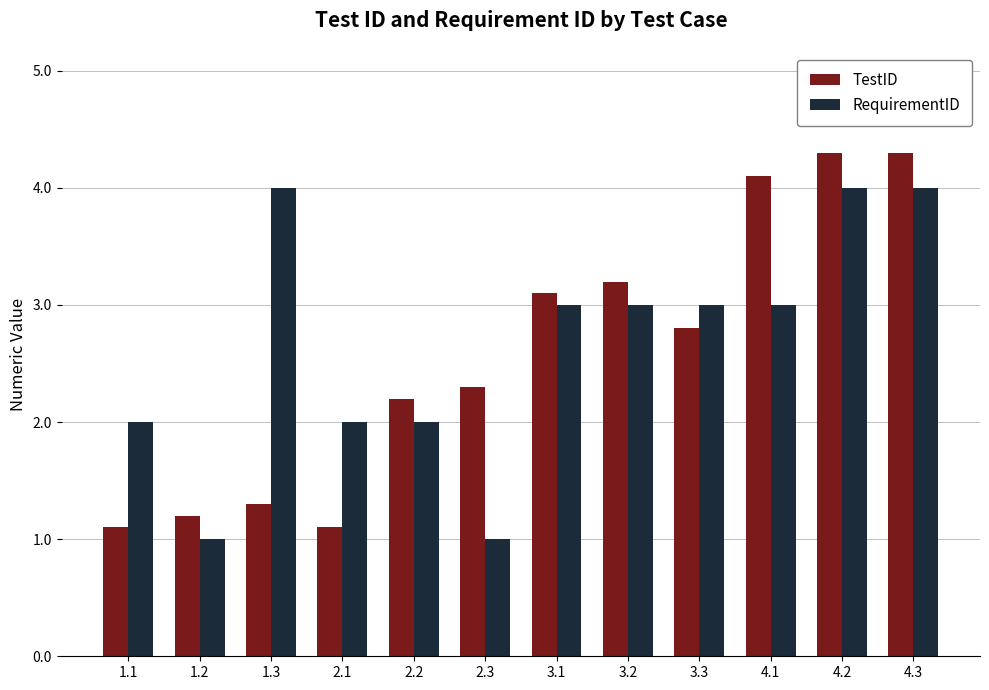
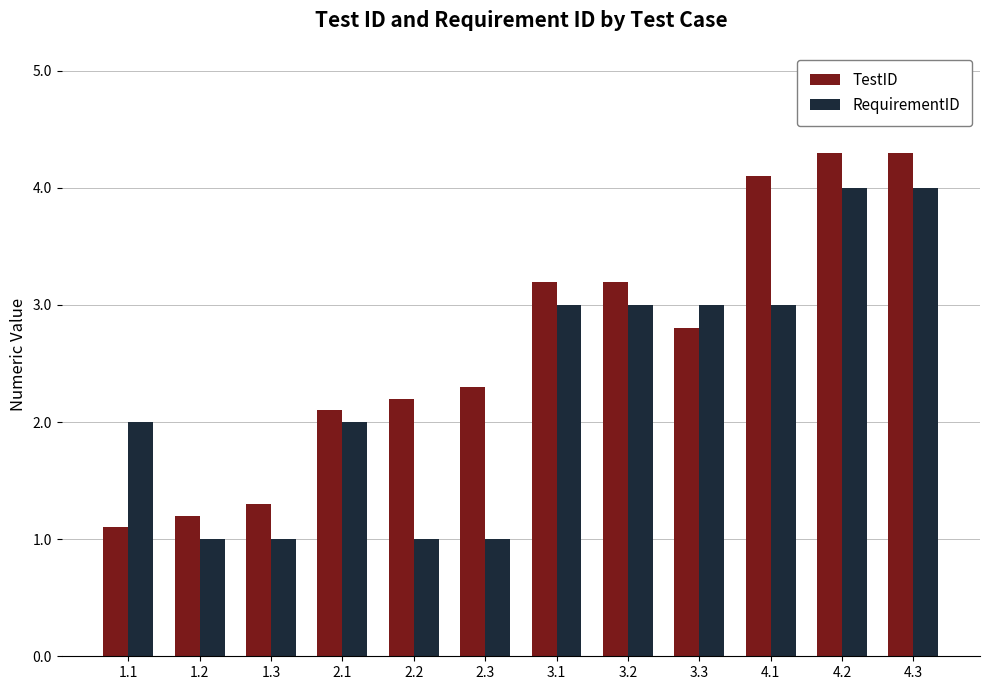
  {
    "TestID": {
      "1.1": 1.1,
      "1.2": 1.2,
      "1.3": 1.3,
-     "2.1": 1.1,
+     "2.1": 2.1,
      "2.2": 2.2,
      "2.3": 2.3,
-     "3.1": 3.1,
+     "3.1": 3.2,
      "3.2": 3.2,
      "3.3": 2.8,
      "4.1": 4.1,
      "4.2": 4.3,
      "4.3": 4.3
    },
    "RequirementID": {
      "1.1": 2,
      "1.2": 1,
-     "1.3": 4,
+     "1.3": 1,
      "2.1": 2,
-     "2.2": 2,
+     "2.2": 1,
      "2.3": 1,
      "3.1": 3,
      "3.2": 3,
      "3.3": 3,
      "4.1": 3,
      "4.2": 4,
      "4.3": 4
    }
  }
